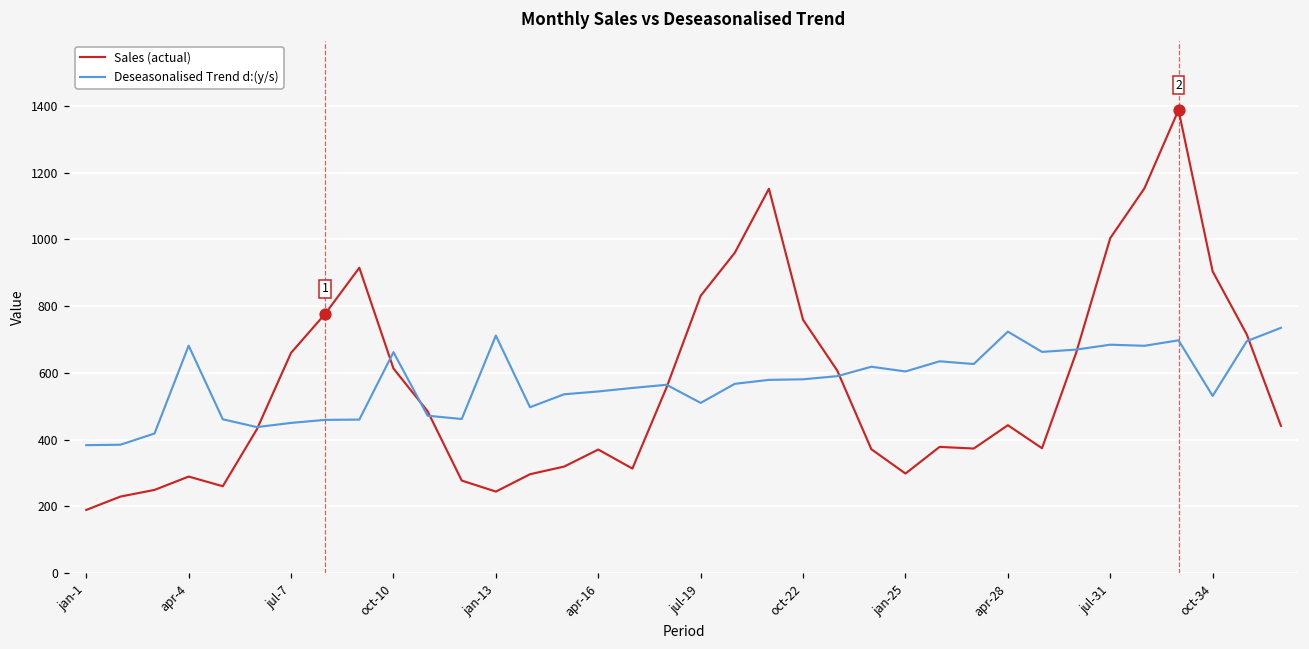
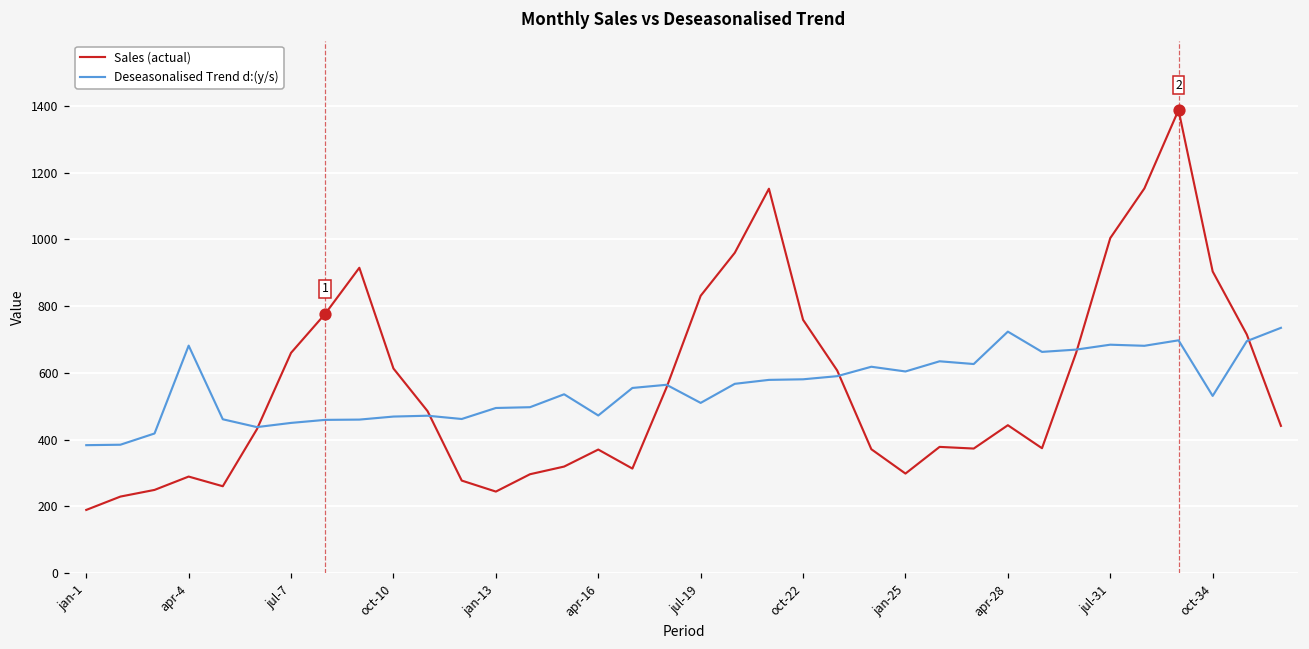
  {
    "Deseasonalised Trend d:(y/s)": {
      "jan-1": 380,
      "apr-4": 680,
      "jul-7": 450,
-     "oct-10": 660,
-     "jan-13": 710,
-     "apr-16": 540,
+     "oct-10": 470,
+     "jan-13": 490,
+     "apr-16": 470,
      "jul-19": 510,
      "oct-22": 580,
      "jan-25": 600,
      "apr-28": 720,
      "jul-31": 680,
      "oct-34": 530
    }
  }
